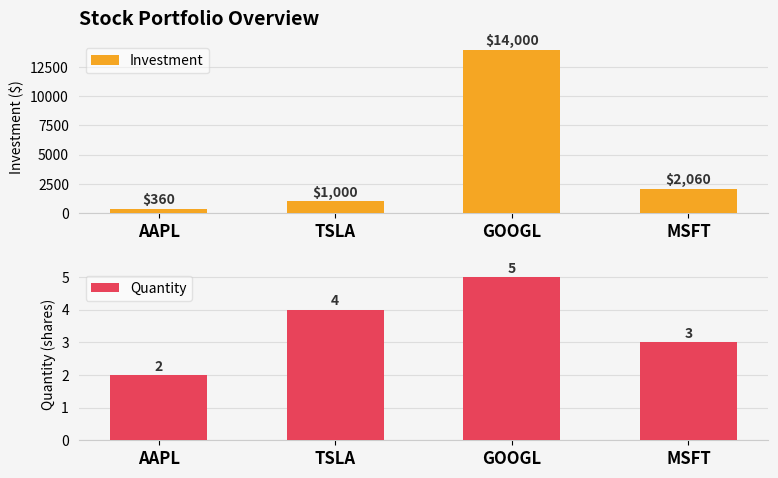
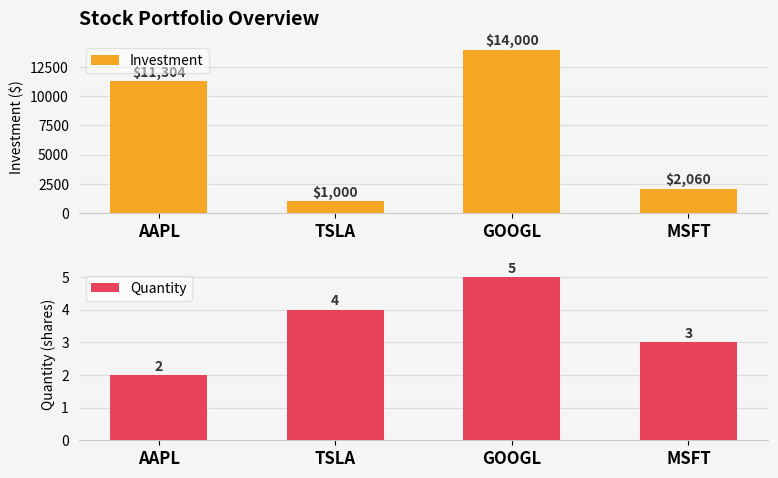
  {
    "Stock Portfolio Overview": {
-     "AAPL": 400
+     "AAPL": 11300
    }
  }
